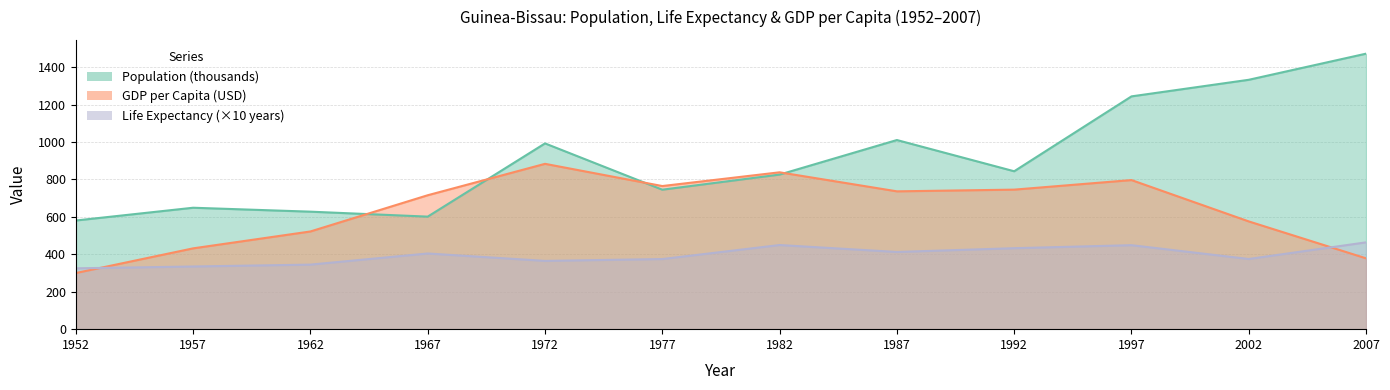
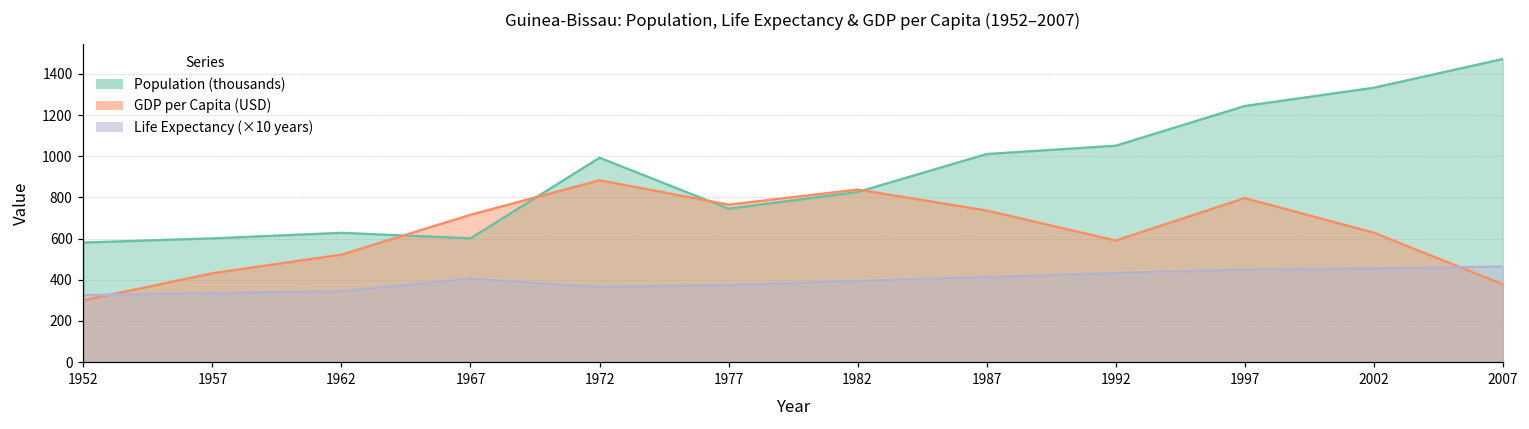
  {
    "Population (thousands)": {
      "1952": 580,
-     "1957": 650,
+     "1957": 600,
      "1962": 630,
      "1967": 600,
      "1972": 990,
      "1977": 750,
      "1987": 1010,
-     "1992": 840,
+     "1992": 1050,
      "1997": 1240,
      "2002": 1330,
      "2007": 1470
    },
    "GDP per Capita (USD)": {
      "1952": 300,
      "1957": 430,
      "1962": 520,
      "1967": 720,
      "1972": 880,
      "1977": 760,
      "1987": 740,
-     "1992": 750,
+     "1992": 590,
      "1997": 800,
-     "2002": 580,
+     "2002": 630,
      "2007": 380
    },
    "Life Expectancy (×10 years)": {
      "1952": 330,
      "1957": 330,
      "1962": 340,
      "1967": 400,
      "1972": 360,
      "1977": 370,
-     "1982": 450,
+     "1982": 390,
      "1987": 410,
      "1992": 430,
      "1997": 450,
-     "2002": 370,
+     "2002": 460,
      "2007": 460
    }
  }
